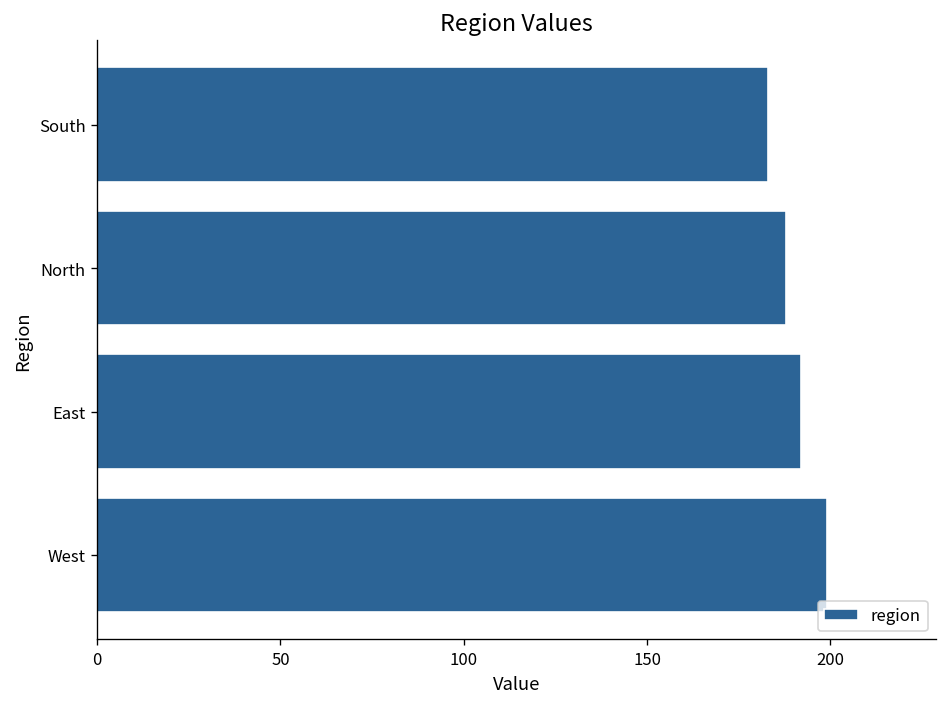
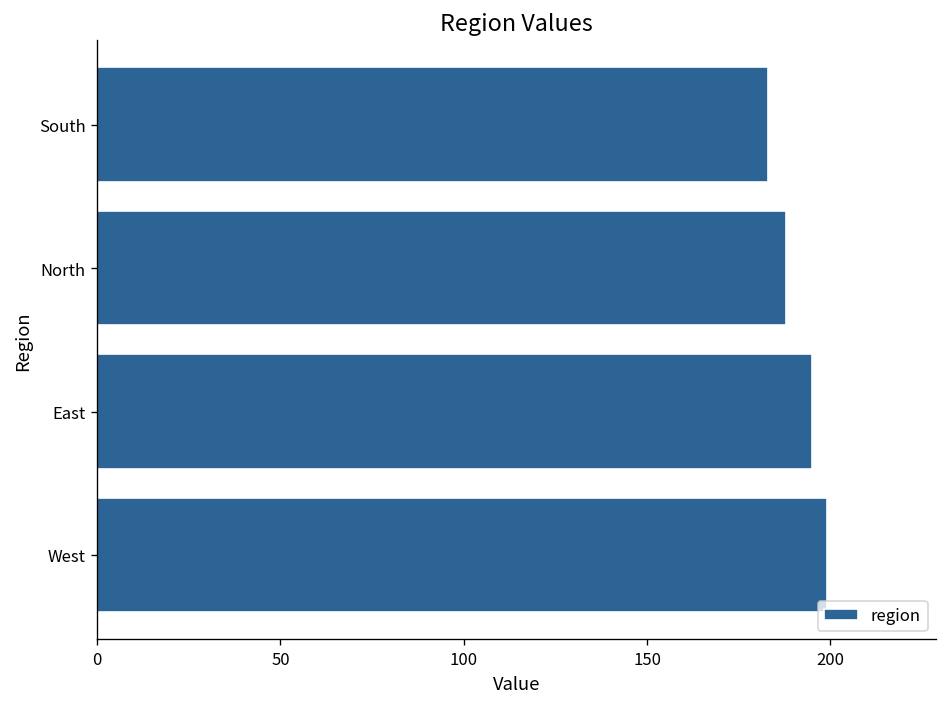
  {
    "South": 183,
    "North": 188,
-   "East": 192,
+   "East": 195,
    "West": 199
  }
